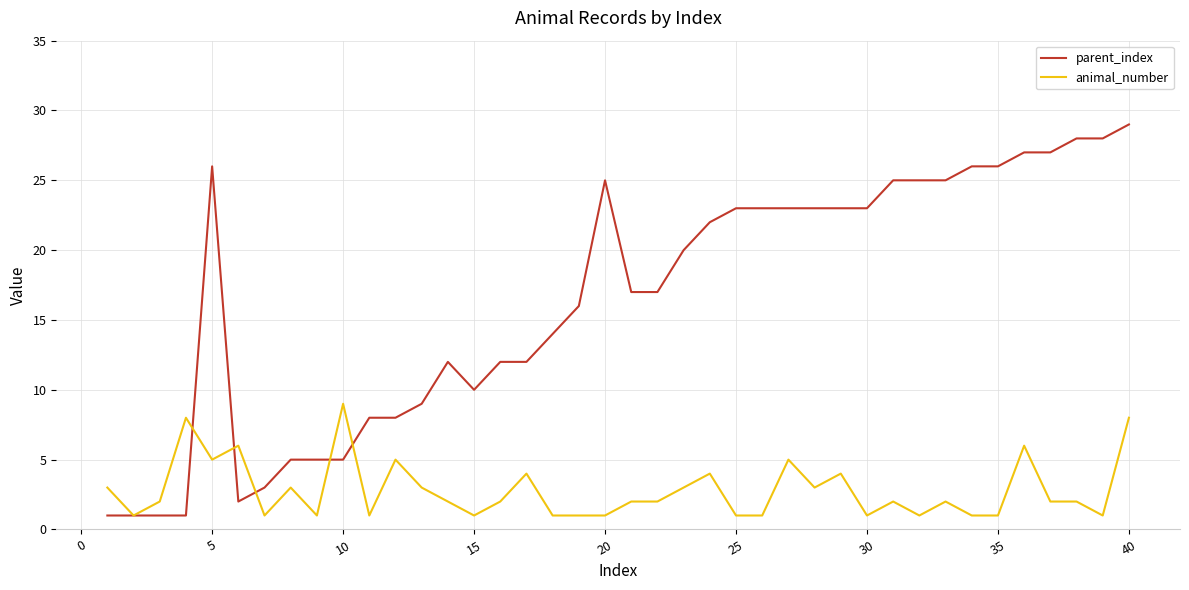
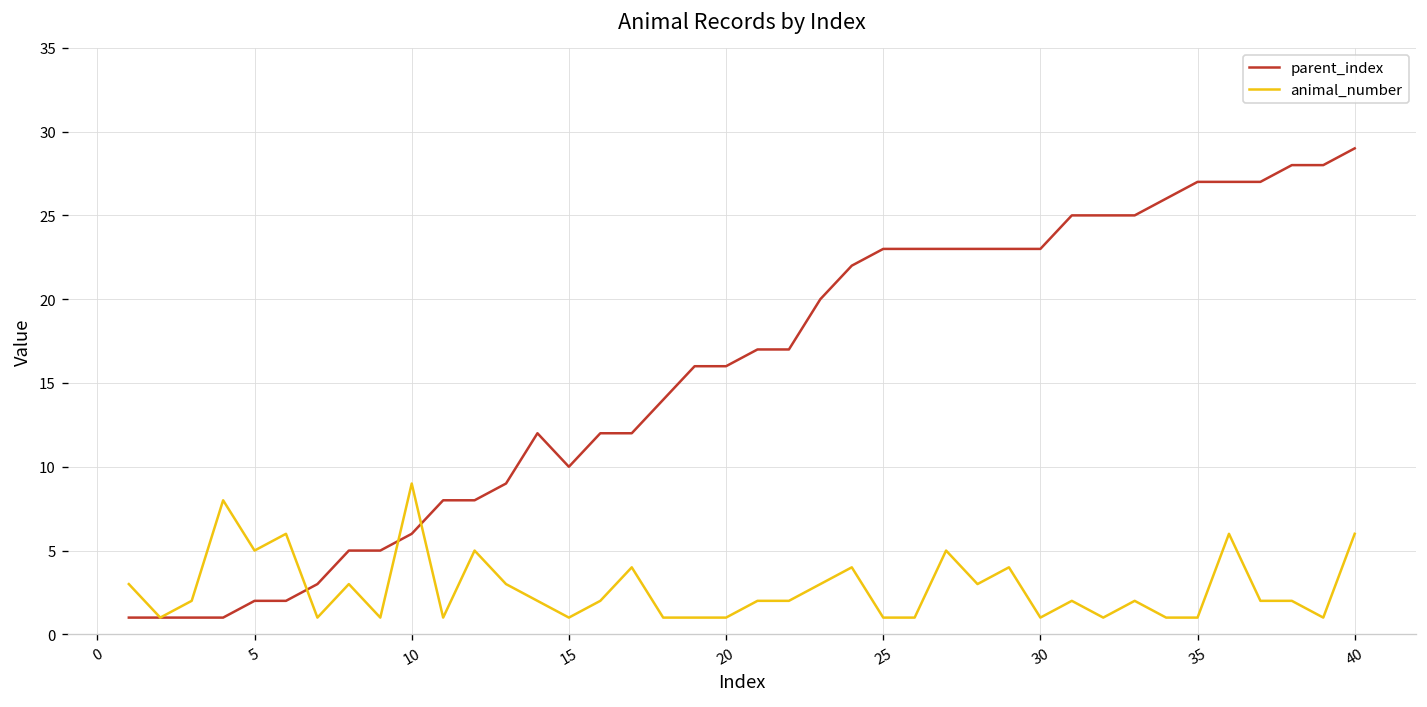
  {
    "parent_index": {
-     "5": 26,
-     "10": 5,
+     "5": 2,
+     "10": 6,
      "15": 10,
-     "20": 25,
+     "20": 16,
      "25": 23,
      "30": 23,
-     "35": 26,
+     "35": 27,
      "40": 29
    },
    "animal_number": {
      "5": 5,
      "10": 9,
      "15": 1,
      "20": 1,
      "25": 1,
      "30": 1,
      "35": 1,
-     "40": 8
+     "40": 6
    }
  }
